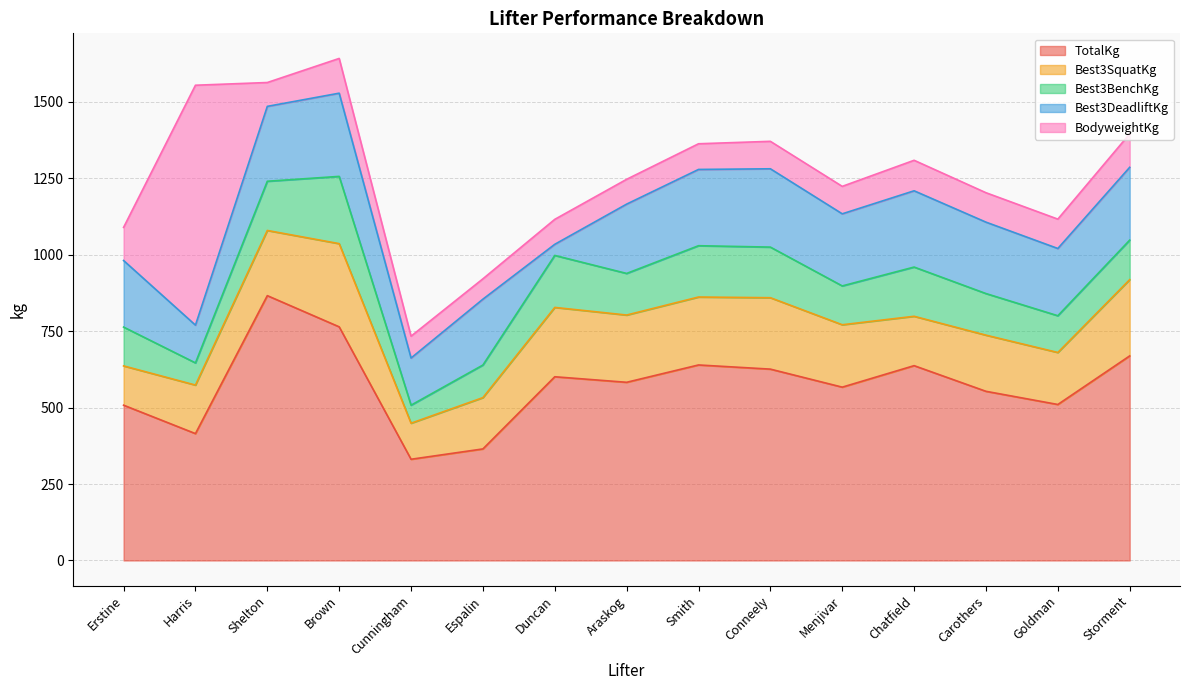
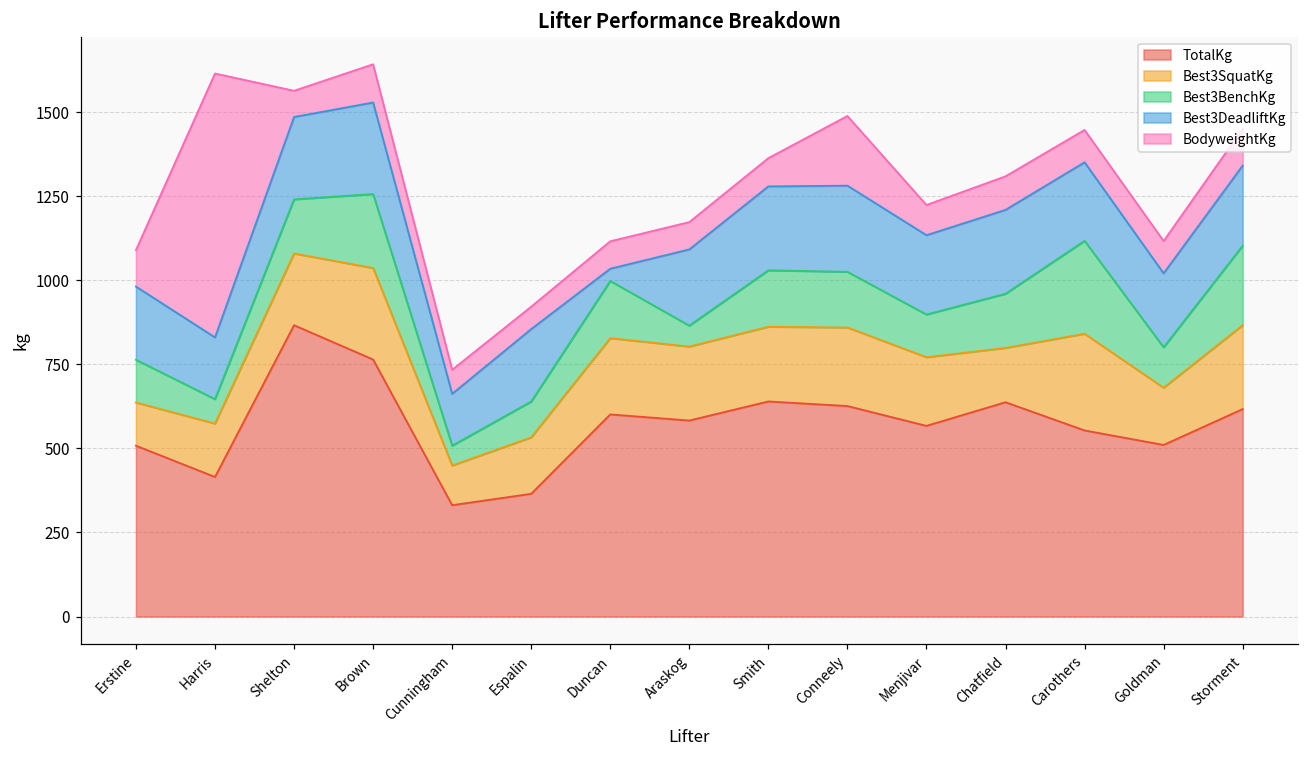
  {
    "TotalKg": {
      "Erstine": 510,
      "Harris": 420,
      "Shelton": 870,
      "Brown": 760,
      "Cunningham": 330,
      "Espalin": 360,
      "Duncan": 600,
      "Araskog": 580,
      "Smith": 640,
      "Conneely": 630,
      "Menjivar": 570,
      "Chatfield": 640,
      "Carothers": 550,
      "Goldman": 510,
-     "Storment": 670
+     "Storment": 620
    },
    "Best3SquatKg": {
      "Erstine": 130,
      "Harris": 160,
      "Shelton": 210,
      "Brown": 270,
      "Cunningham": 120,
      "Espalin": 170,
      "Duncan": 230,
      "Araskog": 220,
      "Smith": 220,
      "Conneely": 230,
      "Menjivar": 200,
      "Chatfield": 160,
-     "Carothers": 180,
+     "Carothers": 290,
      "Goldman": 170,
      "Storment": 250
    },
    "Best3BenchKg": {
      "Erstine": 130,
      "Harris": 70,
      "Shelton": 160,
      "Brown": 220,
      "Cunningham": 60,
      "Espalin": 110,
      "Duncan": 170,
-     "Araskog": 140,
+     "Araskog": 60,
      "Smith": 170,
      "Conneely": 170,
      "Menjivar": 130,
      "Chatfield": 160,
-     "Carothers": 140,
+     "Carothers": 280,
      "Goldman": 120,
-     "Storment": 130
+     "Storment": 240
    },
    "Best3DeadliftKg": {
      "Erstine": 220,
-     "Harris": 120,
+     "Harris": 180,
      "Shelton": 240,
      "Brown": 270,
      "Cunningham": 150,
      "Espalin": 220,
      "Duncan": 40,
      "Araskog": 230,
      "Smith": 250,
      "Conneely": 260,
      "Menjivar": 240,
      "Chatfield": 250,
      "Carothers": 230,
      "Goldman": 220,
      "Storment": 240
    },
    "BodyweightKg": {
      "Erstine": 110,
      "Harris": 780,
      "Shelton": 80,
      "Brown": 110,
      "Cunningham": 70,
      "Espalin": 70,
      "Duncan": 80,
      "Araskog": 80,
      "Smith": 80,
-     "Conneely": 90,
+     "Conneely": 210,
      "Menjivar": 90,
      "Chatfield": 100,
      "Carothers": 100,
      "Goldman": 100
    }
  }
